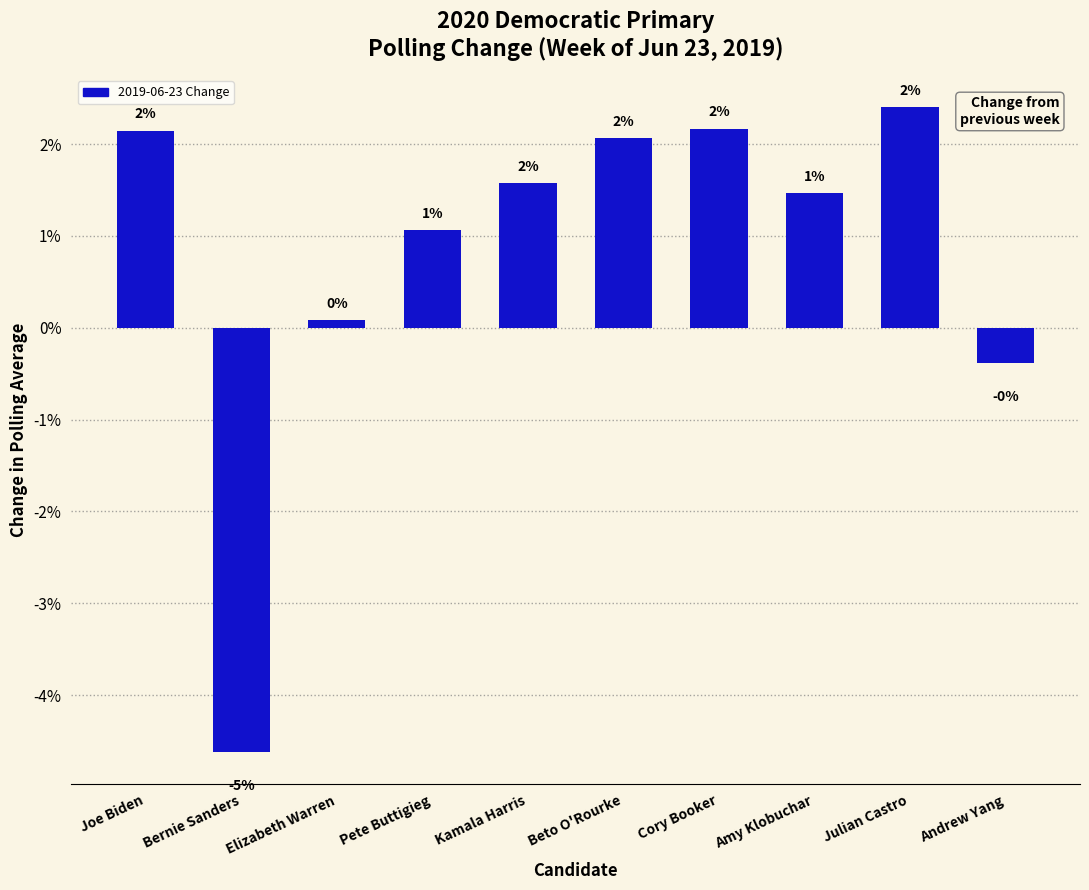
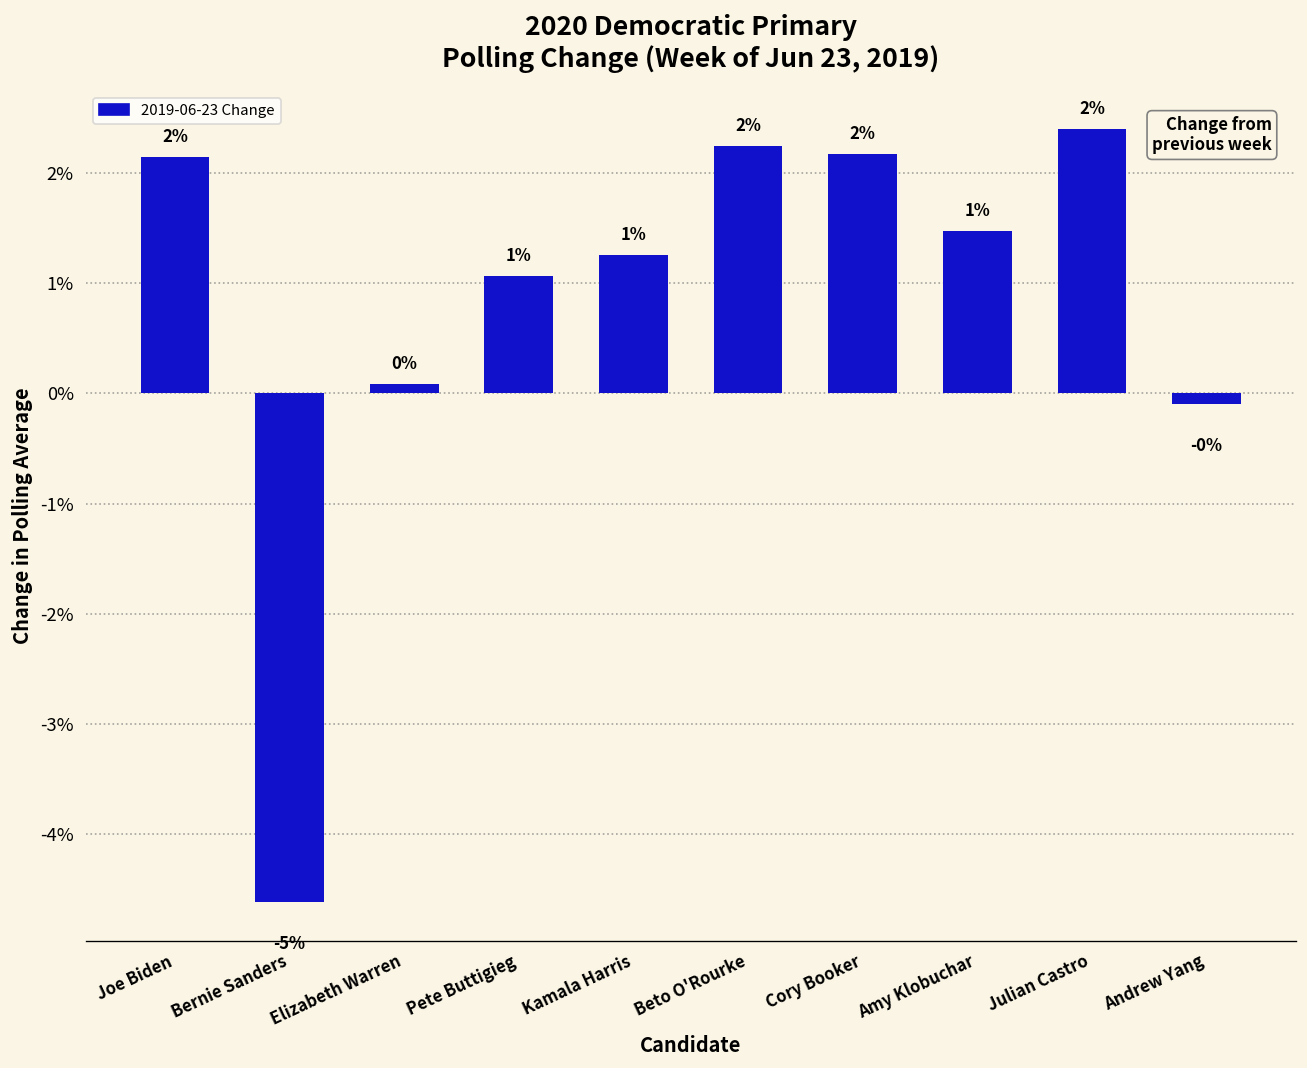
  {
    "Joe Biden": "2%",
    "Elizabeth Warren": "0%",
    "Pete Buttigieg": "1%",
-   "Kamala Harris": "2%",
-   "Beto O'Rourke": "2.1%",
+   "Kamala Harris": "1%",
+   "Beto O'Rourke": "2.2%",
    "Cory Booker": "2%",
    "Amy Klobuchar": "1%",
    "Julian Castro": "2%",
-   "Andrew Yang": "-0.4%"
+   "Andrew Yang": "-0.1%"
  }
